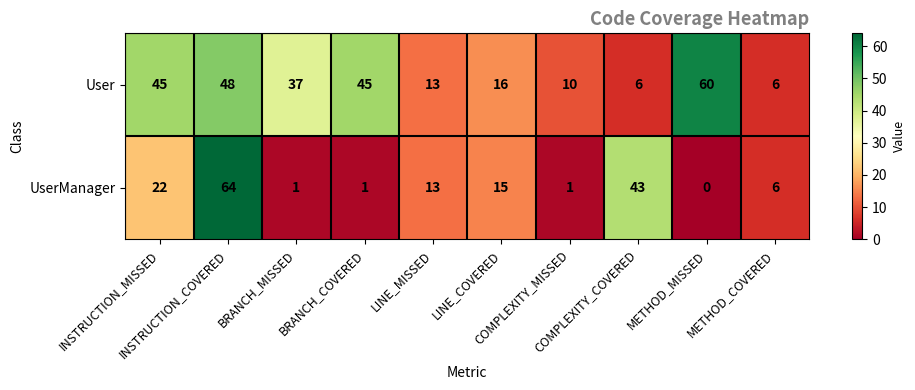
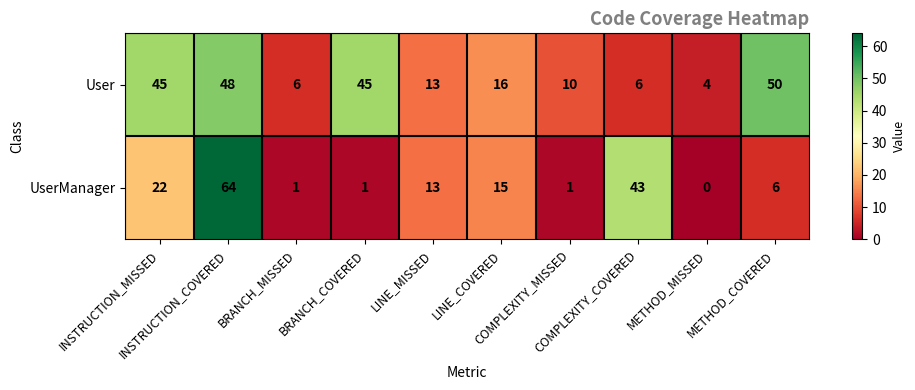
  {
    "User": {
      "INSTRUCTION_MISSED": 45,
      "INSTRUCTION_COVERED": 48,
-     "BRANCH_MISSED": 37,
+     "BRANCH_MISSED": 6,
      "BRANCH_COVERED": 45,
      "LINE_MISSED": 13,
      "LINE_COVERED": 16,
      "COMPLEXITY_MISSED": 10,
      "COMPLEXITY_COVERED": 6,
-     "METHOD_MISSED": 60,
-     "METHOD_COVERED": 6
+     "METHOD_MISSED": 4,
+     "METHOD_COVERED": 50
    },
    "UserManager": {
      "INSTRUCTION_MISSED": 22,
      "INSTRUCTION_COVERED": 64,
      "BRANCH_MISSED": 1,
      "BRANCH_COVERED": 1,
      "LINE_MISSED": 13,
      "LINE_COVERED": 15,
      "COMPLEXITY_MISSED": 1,
      "COMPLEXITY_COVERED": 43,
      "METHOD_MISSED": 0,
      "METHOD_COVERED": 6
    }
  }
